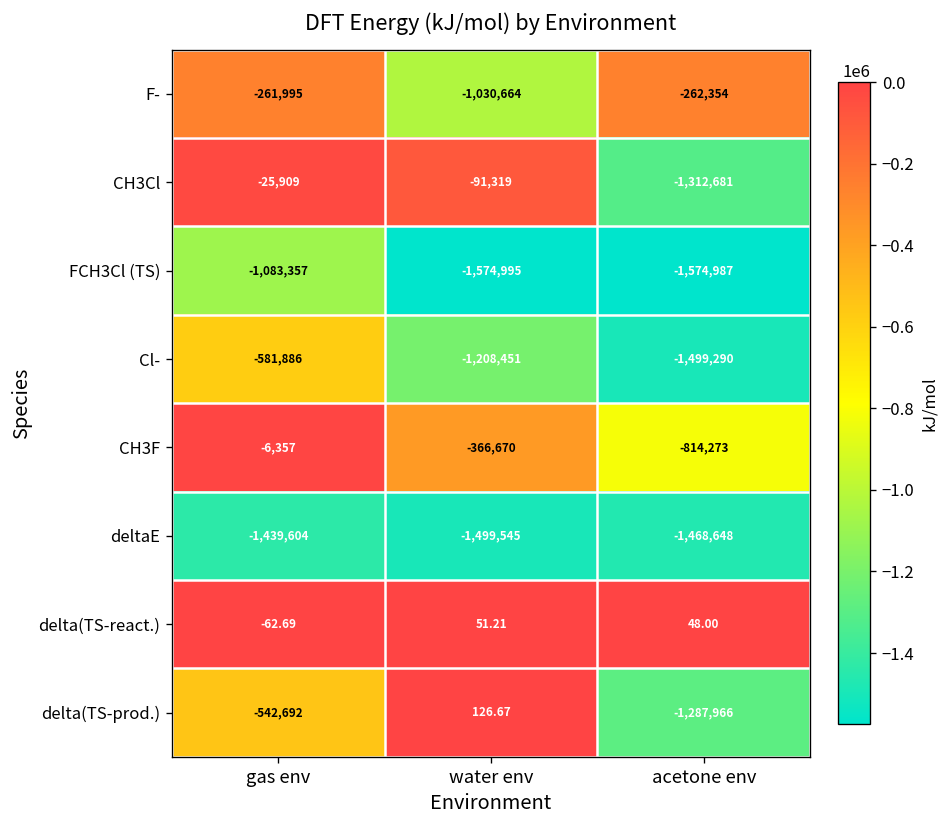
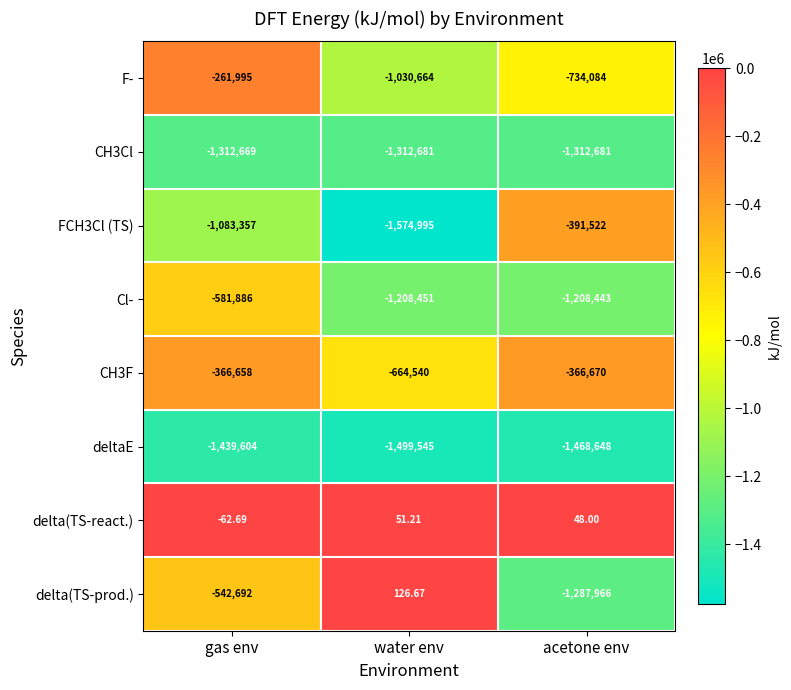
  {
    "F-": {
      "gas env": "-261,995",
      "water env": "-1,030,664",
-     "acetone env": "-262,354"
+     "acetone env": "-734,084"
    },
    "CH3Cl": {
-     "gas env": "-25,909",
-     "water env": "-91,319",
+     "gas env": "-1,312,669",
+     "water env": "-1,312,681",
      "acetone env": "-1,312,681"
    },
    "FCH3Cl (TS)": {
      "gas env": "-1,083,357",
      "water env": "-1,574,995",
-     "acetone env": "-1,574,987"
+     "acetone env": "-391,522"
    },
    "Cl-": {
      "gas env": "-581,886",
      "water env": "-1,208,451",
-     "acetone env": "-1,499,290"
+     "acetone env": "-1,208,443"
    },
    "CH3F": {
-     "gas env": "-6,357",
-     "water env": "-366,670",
-     "acetone env": "-814,273"
+     "gas env": "-366,658",
+     "water env": "-664,540",
+     "acetone env": "-366,670"
    },
    "deltaE": {
      "gas env": "-1,439,604",
      "water env": "-1,499,545",
      "acetone env": "-1,468,648"
    },
    "delta(TS-react.)": {
      "gas env": "-62.69",
      "water env": "51.21",
      "acetone env": "48.00"
    },
    "delta(TS-prod.)": {
      "gas env": "-542,692",
      "water env": "126.67",
      "acetone env": "-1,287,966"
    }
  }
